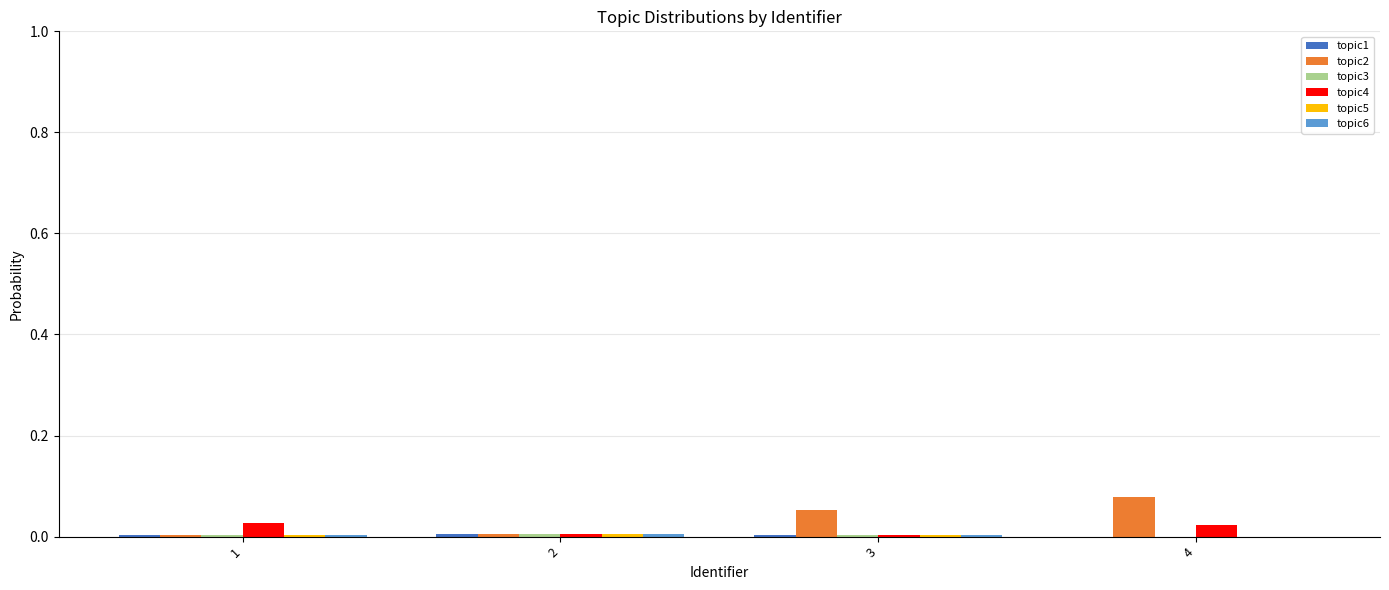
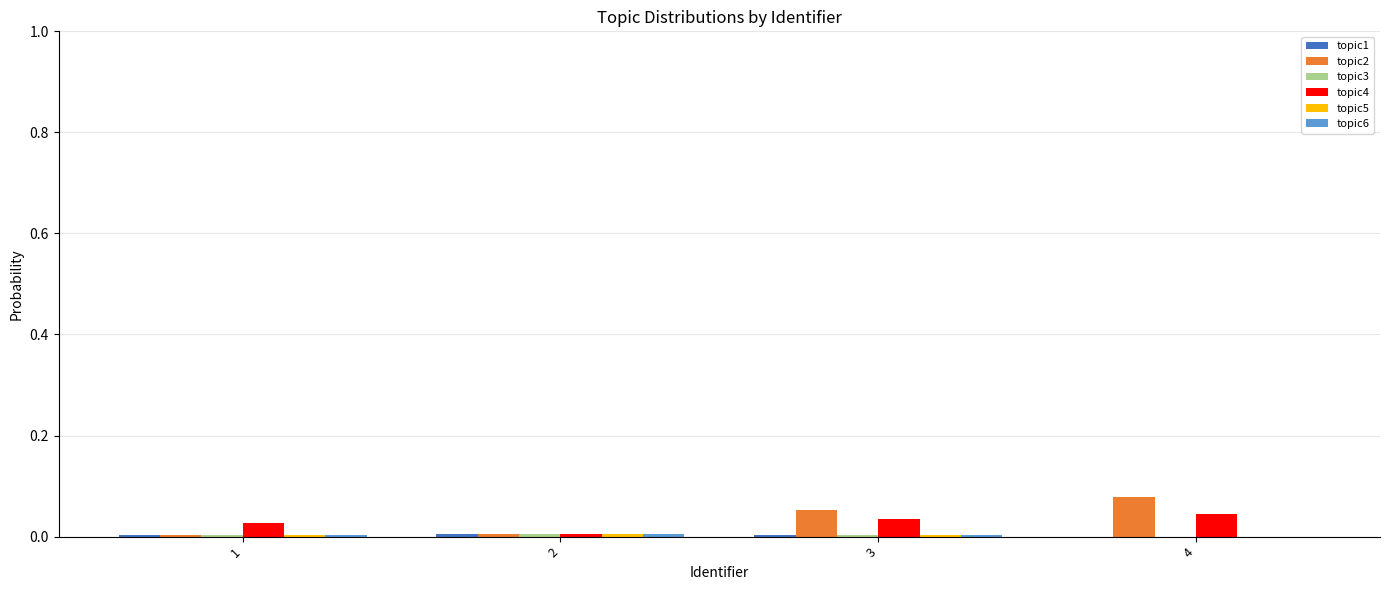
  {
    "topic2": {
      "3": 0.05,
      "4": 0.08
    },
    "topic4": {
      "1": 0.03,
-     "3": 0.00,
-     "4": 0.02
+     "3": 0.03,
+     "4": 0.05
    }
  }
